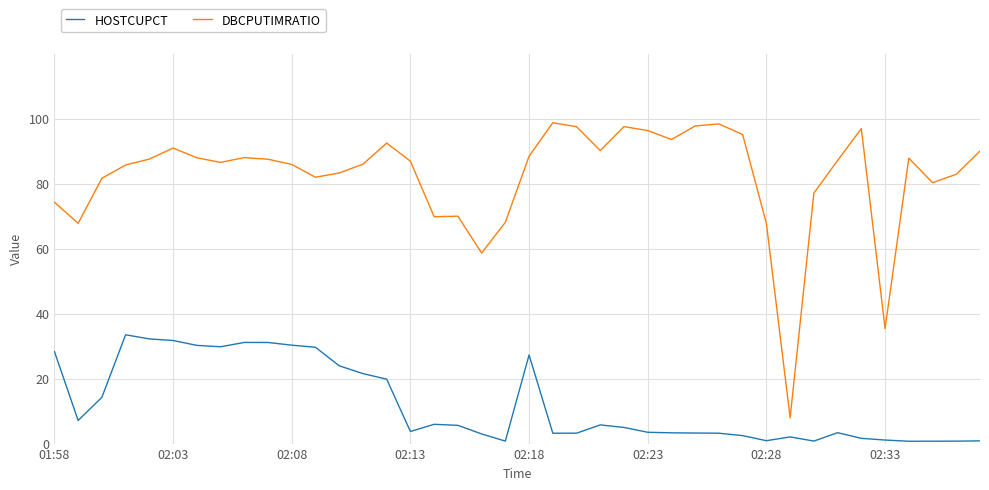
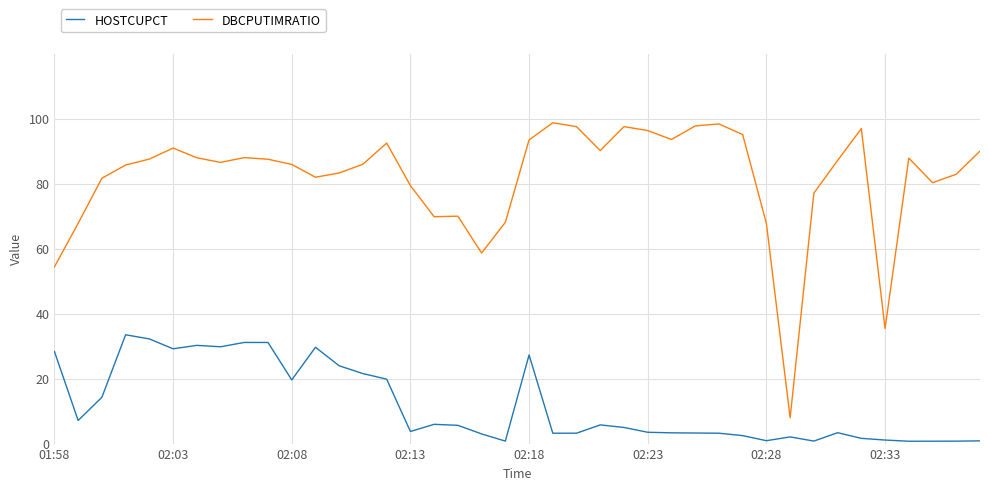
  {
    "HOSTCUPCT": {
      "01:58": 28,
-     "02:03": 32,
-     "02:08": 30,
+     "02:03": 29,
+     "02:08": 20,
      "02:13": 4,
      "02:18": 27,
      "02:23": 3,
      "02:28": 1,
      "02:33": 1
    },
    "DBCPUTIMRATIO": {
-     "01:58": 74,
+     "01:58": 54,
      "02:03": 91,
      "02:08": 86,
-     "02:13": 87,
-     "02:18": 88,
+     "02:13": 79,
+     "02:18": 93,
      "02:23": 96,
      "02:28": 68,
      "02:33": 35
    }
  }
